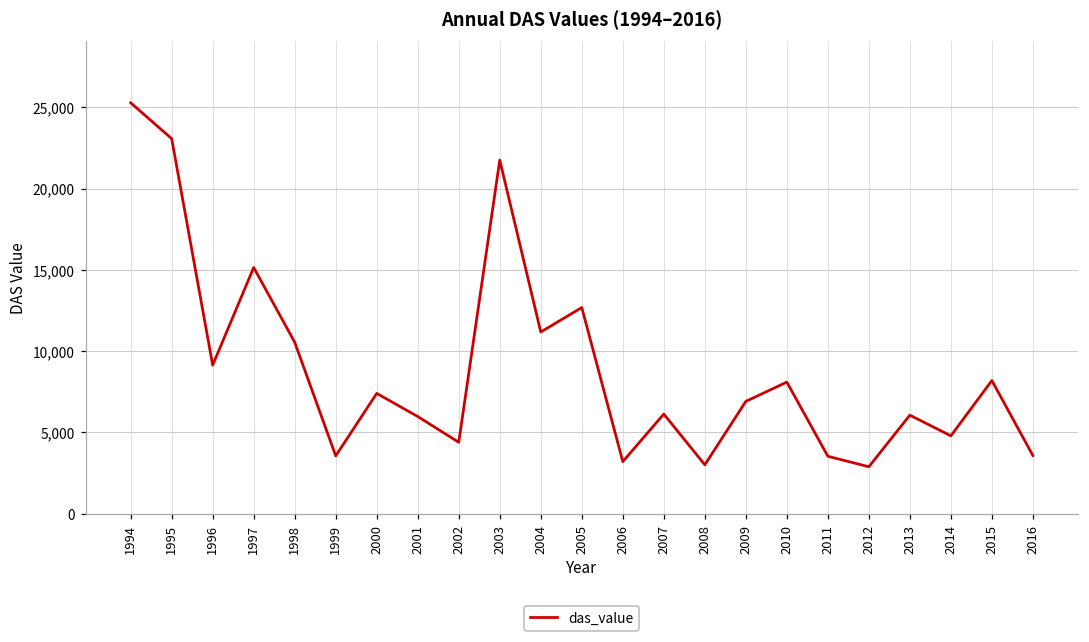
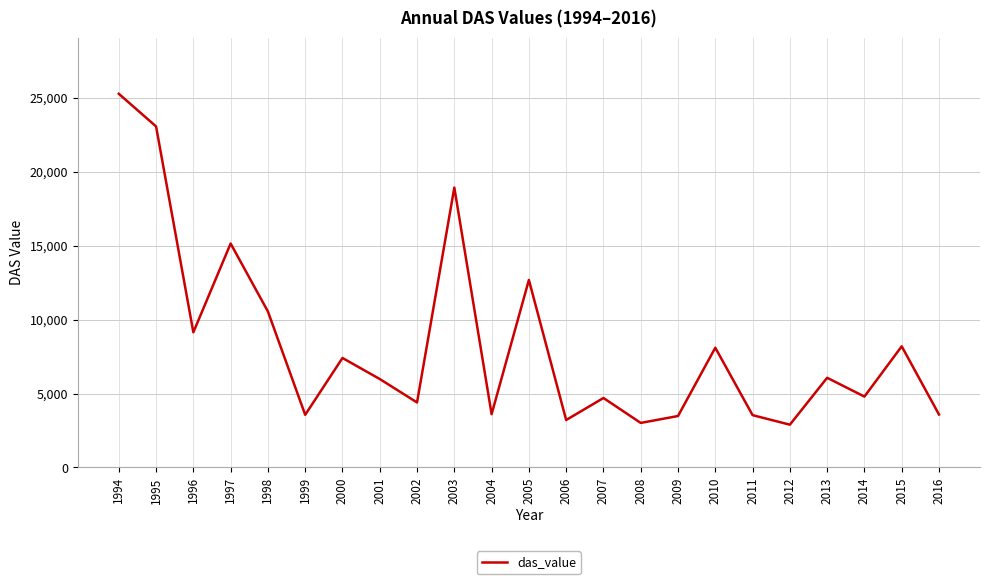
  {
    "1994": "25,300",
    "1995": "23,100",
    "1996": "9,100",
    "1997": "15,100",
    "1998": "10,500",
    "1999": "3,600",
    "2000": "7,400",
    "2001": "6,000",
    "2002": "4,400",
-   "2003": "21,800",
-   "2004": "11,200",
+   "2003": "18,900",
+   "2004": "3,600",
    "2005": "12,700",
    "2006": "3,200",
-   "2007": "6,100",
+   "2007": "4,700",
    "2008": "3,000",
-   "2009": "6,900",
+   "2009": "3,500",
    "2010": "8,100",
    "2011": "3,500",
    "2012": "2,900",
    "2013": "6,100",
    "2014": "4,800",
    "2015": "8,200",
    "2016": "3,600"
  }
